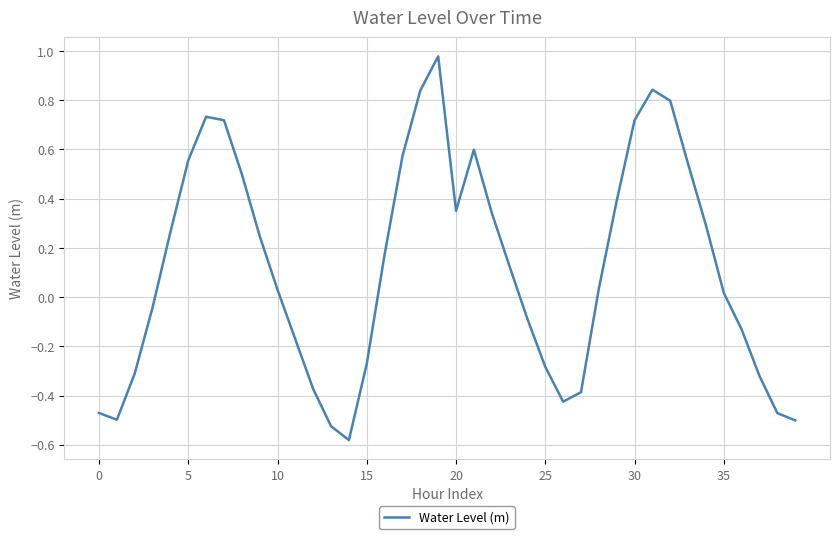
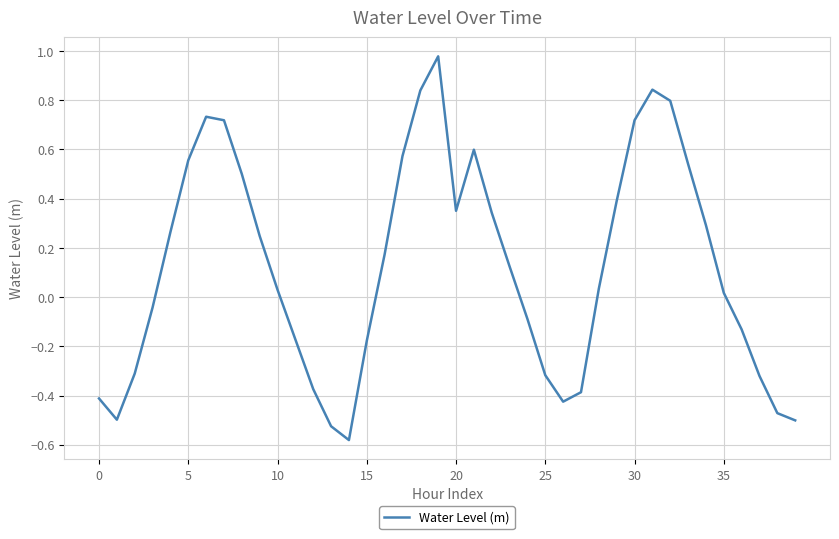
  {
-   "0": -0.47,
+   "0": -0.41,
    "5": 0.56,
    "10": 0.03,
-   "15": -0.27,
+   "15": -0.18,
    "20": 0.35,
-   "25": -0.28,
+   "25": -0.32,
    "30": 0.72,
    "35": 0.02
  }
